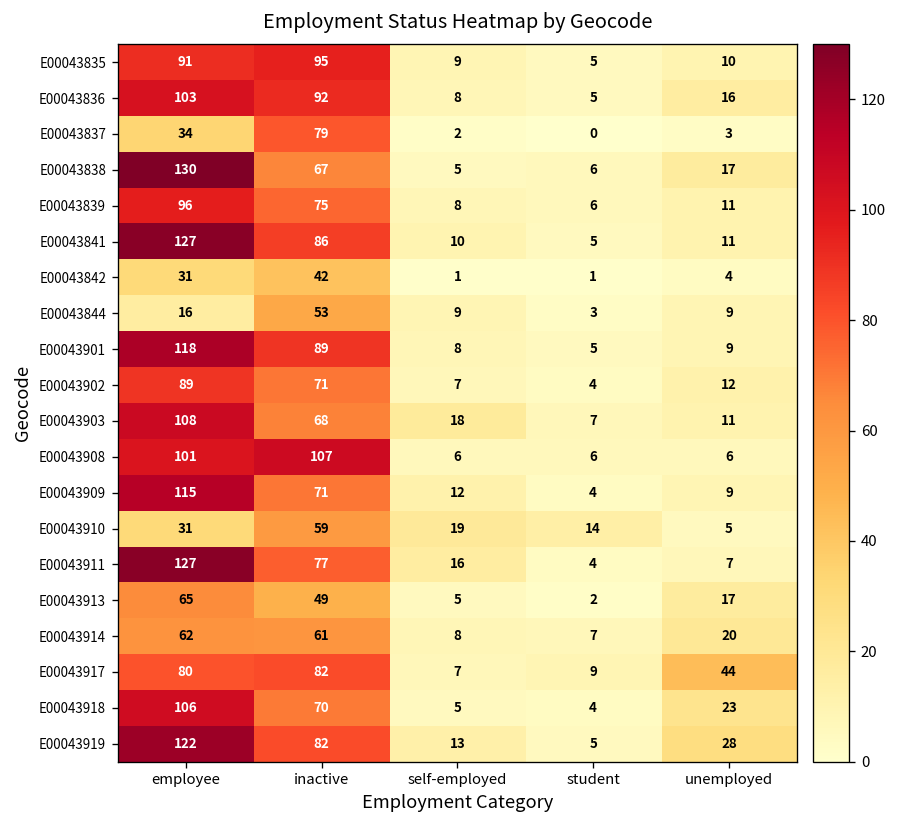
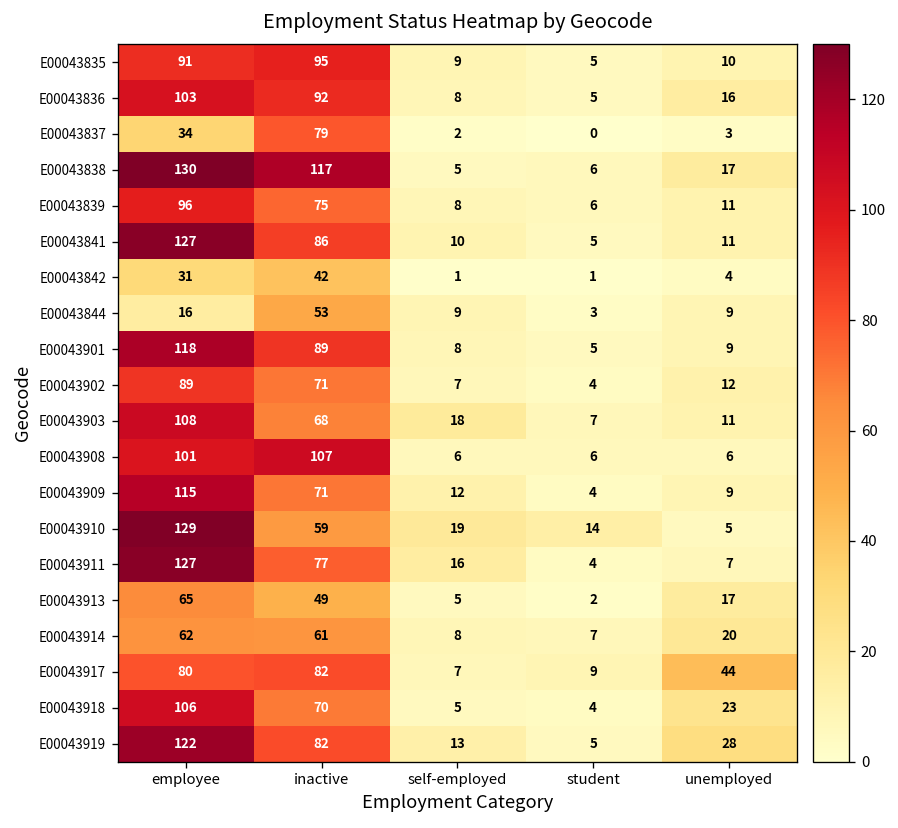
  {
    "E00043835": {
      "employee": 91,
      "inactive": 95,
      "self-employed": 9,
      "student": 5,
      "unemployed": 10
    },
    "E00043836": {
      "employee": 103,
      "inactive": 92,
      "self-employed": 8,
      "student": 5,
      "unemployed": 16
    },
    "E00043837": {
      "employee": 34,
      "inactive": 79,
      "self-employed": 2,
      "student": 0,
      "unemployed": 3
    },
    "E00043838": {
      "employee": 130,
-     "inactive": 67,
+     "inactive": 117,
      "self-employed": 5,
      "student": 6,
      "unemployed": 17
    },
    "E00043839": {
      "employee": 96,
      "inactive": 75,
      "self-employed": 8,
      "student": 6,
      "unemployed": 11
    },
    "E00043841": {
      "employee": 127,
      "inactive": 86,
      "self-employed": 10,
      "student": 5,
      "unemployed": 11
    },
    "E00043842": {
      "employee": 31,
      "inactive": 42,
      "self-employed": 1,
      "student": 1,
      "unemployed": 4
    },
    "E00043844": {
      "employee": 16,
      "inactive": 53,
      "self-employed": 9,
      "student": 3,
      "unemployed": 9
    },
    "E00043901": {
      "employee": 118,
      "inactive": 89,
      "self-employed": 8,
      "student": 5,
      "unemployed": 9
    },
    "E00043902": {
      "employee": 89,
      "inactive": 71,
      "self-employed": 7,
      "student": 4,
      "unemployed": 12
    },
    "E00043903": {
      "employee": 108,
      "inactive": 68,
      "self-employed": 18,
      "student": 7,
      "unemployed": 11
    },
    "E00043908": {
      "employee": 101,
      "inactive": 107,
      "self-employed": 6,
      "student": 6,
      "unemployed": 6
    },
    "E00043909": {
      "employee": 115,
      "inactive": 71,
      "self-employed": 12,
      "student": 4,
      "unemployed": 9
    },
    "E00043910": {
-     "employee": 31,
+     "employee": 129,
      "inactive": 59,
      "self-employed": 19,
      "student": 14,
      "unemployed": 5
    },
    "E00043911": {
      "employee": 127,
      "inactive": 77,
      "self-employed": 16,
      "student": 4,
      "unemployed": 7
    },
    "E00043913": {
      "employee": 65,
      "inactive": 49,
      "self-employed": 5,
      "student": 2,
      "unemployed": 17
    },
    "E00043914": {
      "employee": 62,
      "inactive": 61,
      "self-employed": 8,
      "student": 7,
      "unemployed": 20
    },
    "E00043917": {
      "employee": 80,
      "inactive": 82,
      "self-employed": 7,
      "student": 9,
      "unemployed": 44
    },
    "E00043918": {
      "employee": 106,
      "inactive": 70,
      "self-employed": 5,
      "student": 4,
      "unemployed": 23
    },
    "E00043919": {
      "employee": 122,
      "inactive": 82,
      "self-employed": 13,
      "student": 5,
      "unemployed": 28
    }
  }
